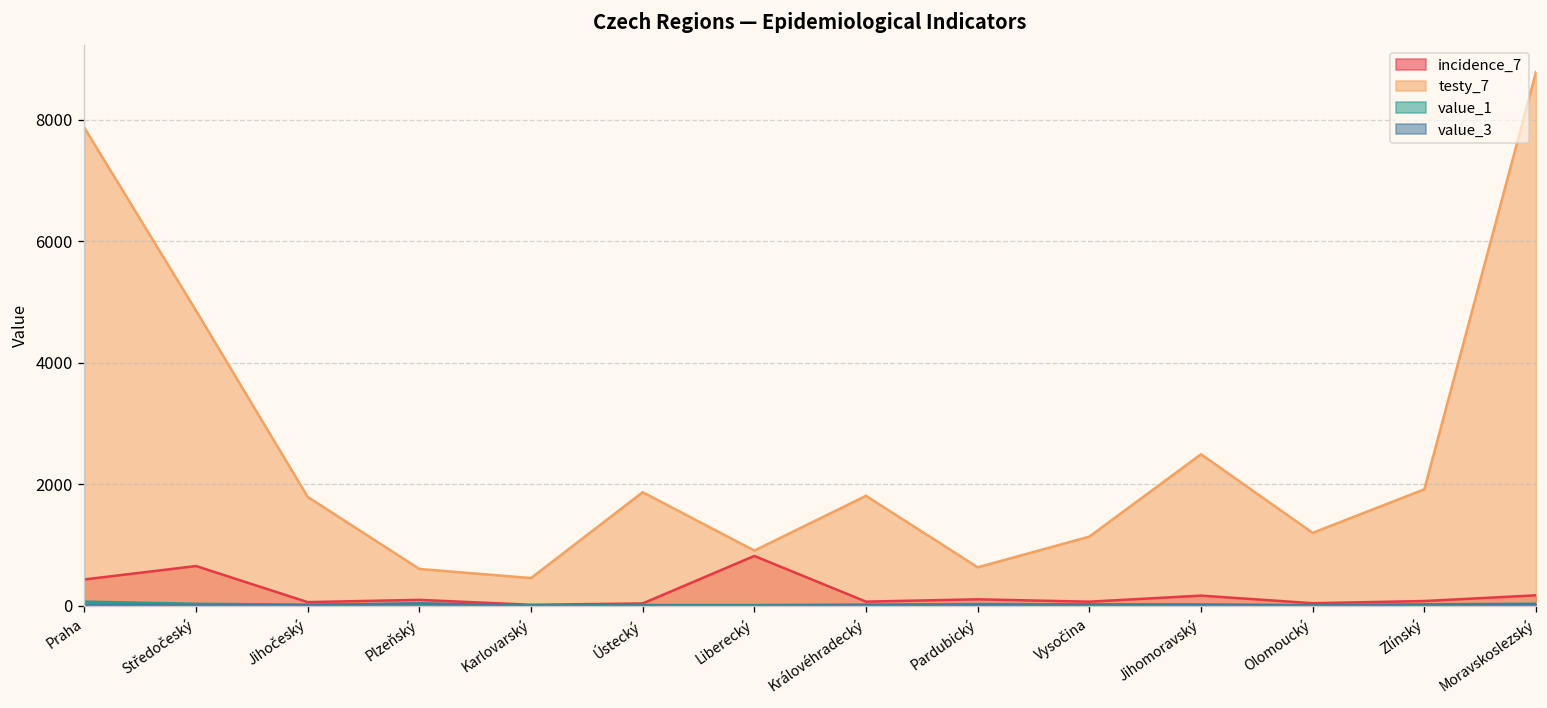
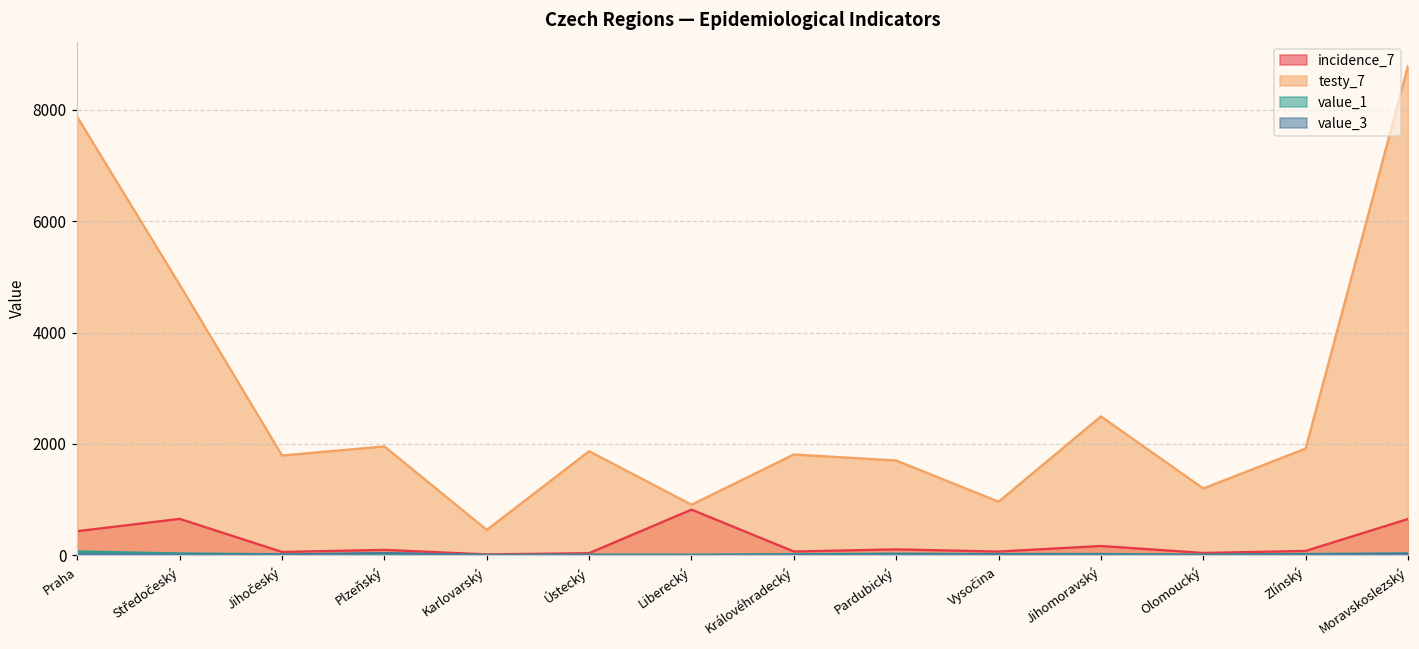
  {
    "incidence_7": {
      "Praha": 400,
      "Středočeský": 700,
      "Plzeňský": 100,
      "Liberecký": 800,
      "Pardubický": 100,
      "Jihomoravský": 200,
      "Zlínský": 100,
-     "Moravskoslezský": 200
+     "Moravskoslezský": 700
    },
    "testy_7": {
      "Praha": 7900,
      "Středočeský": 4900,
      "Jihočeský": 1800,
-     "Plzeňský": 600,
+     "Plzeňský": 2000,
      "Karlovarský": 500,
      "Ústecký": 1900,
      "Liberecký": 900,
      "Královéhradecký": 1800,
-     "Pardubický": 600,
-     "Vysočina": 1100,
+     "Pardubický": 1700,
+     "Vysočina": 1000,
      "Jihomoravský": 2500,
      "Olomoucký": 1200,
      "Zlínský": 1900,
      "Moravskoslezský": 8800
    }
  }
